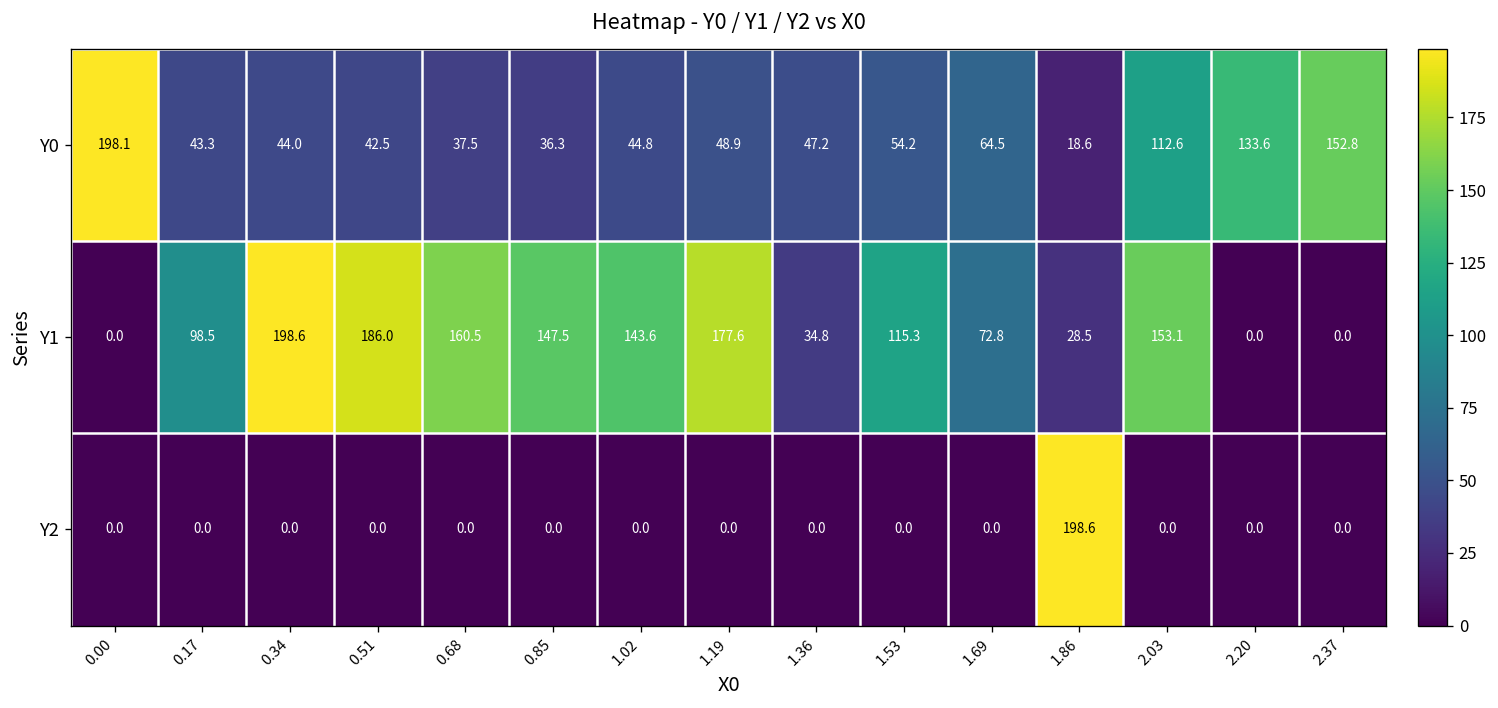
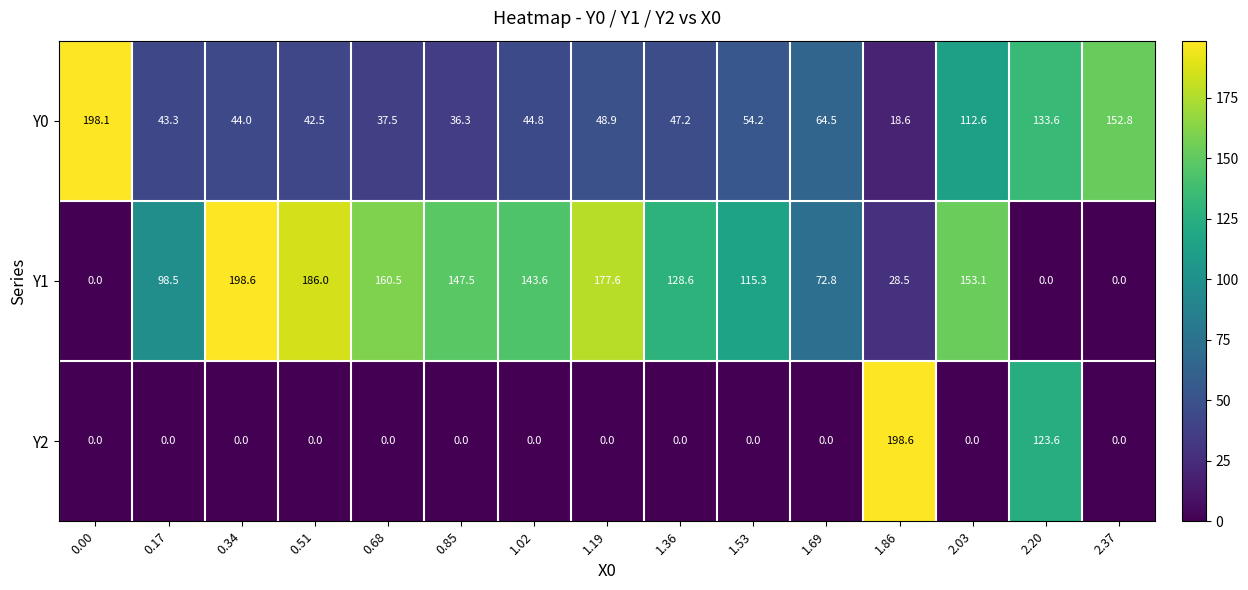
  {
    "Y0": {
      "0.00": 198.1,
      "0.17": 43.3,
      "0.34": 44.0,
      "0.51": 42.5,
      "0.68": 37.5,
      "0.85": 36.3,
      "1.02": 44.8,
      "1.19": 48.9,
      "1.36": 47.2,
      "1.53": 54.2,
      "1.69": 64.5,
      "1.86": 18.6,
      "2.03": 112.6,
      "2.20": 133.6,
      "2.37": 152.8
    },
    "Y1": {
      "0.00": 0.0,
      "0.17": 98.5,
      "0.34": 198.6,
      "0.51": 186.0,
      "0.68": 160.5,
      "0.85": 147.5,
      "1.02": 143.6,
      "1.19": 177.6,
-     "1.36": 34.8,
+     "1.36": 128.6,
      "1.53": 115.3,
      "1.69": 72.8,
      "1.86": 28.5,
      "2.03": 153.1,
      "2.20": 0.0,
      "2.37": 0.0
    },
    "Y2": {
      "0.00": 0.0,
      "0.17": 0.0,
      "0.34": 0.0,
      "0.51": 0.0,
      "0.68": 0.0,
      "0.85": 0.0,
      "1.02": 0.0,
      "1.19": 0.0,
      "1.36": 0.0,
      "1.53": 0.0,
      "1.69": 0.0,
      "1.86": 198.6,
      "2.03": 0.0,
-     "2.20": 0.0,
+     "2.20": 123.6,
      "2.37": 0.0
    }
  }
